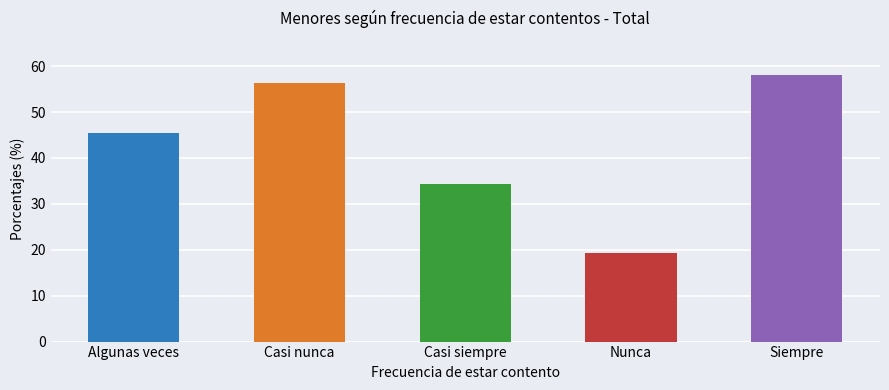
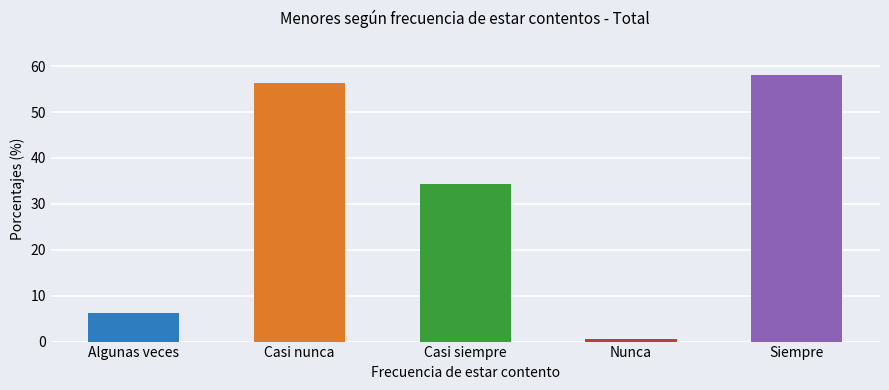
  {
-   "Algunas veces": 45,
+   "Algunas veces": 6,
    "Casi nunca": 56,
    "Casi siempre": 34,
-   "Nunca": 19,
+   "Nunca": 1,
    "Siempre": 58
  }
